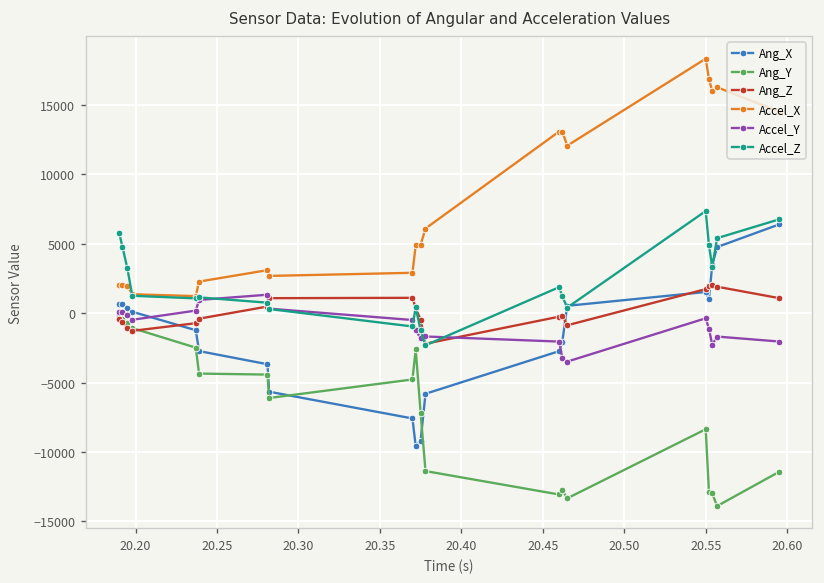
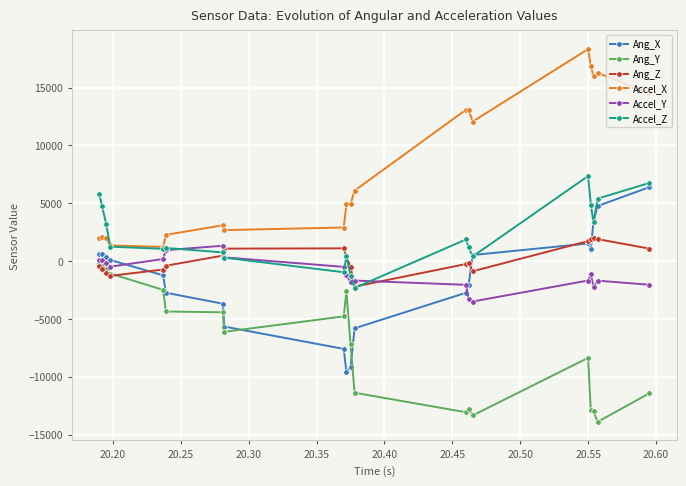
  {
    "Ang_Y": {
      "20.55": -8400
    },
    "Accel_X": {
      "20.55": 18300
    },
    "Accel_Y": {
-     "20.55": -400
+     "20.55": -1700
    },
    "Accel_Z": {
      "20.55": 7400
    }
  }
